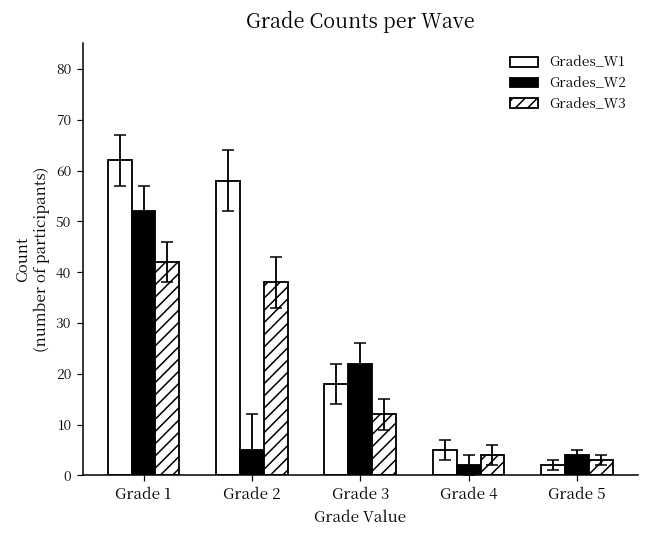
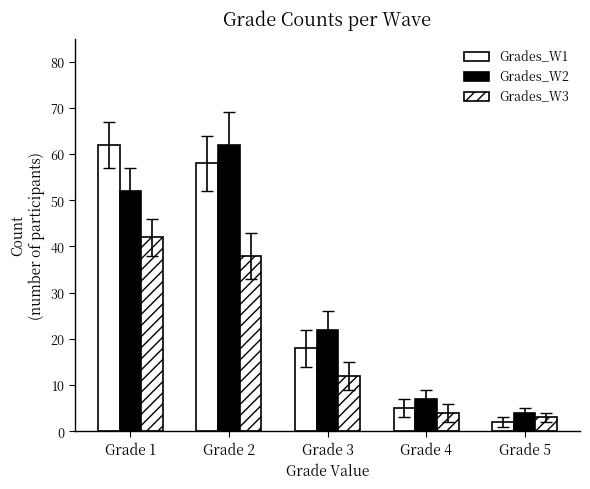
  {
    "Grades_W2": {
      "Grade 1": 52,
-     "Grade 2": 5,
+     "Grade 2": 62,
      "Grade 3": 22,
-     "Grade 4": 2,
+     "Grade 4": 7,
      "Grade 5": 4
    }
  }
